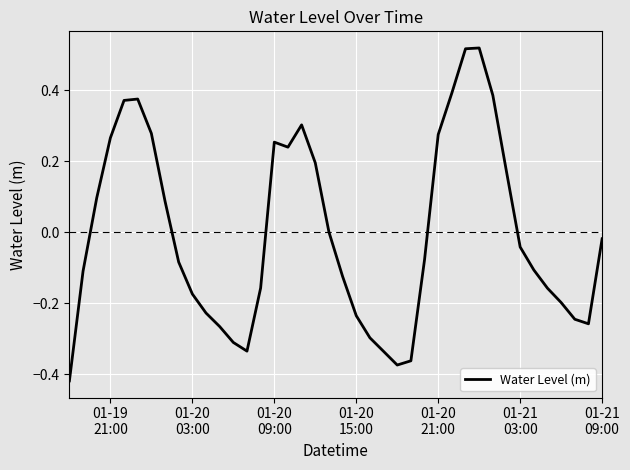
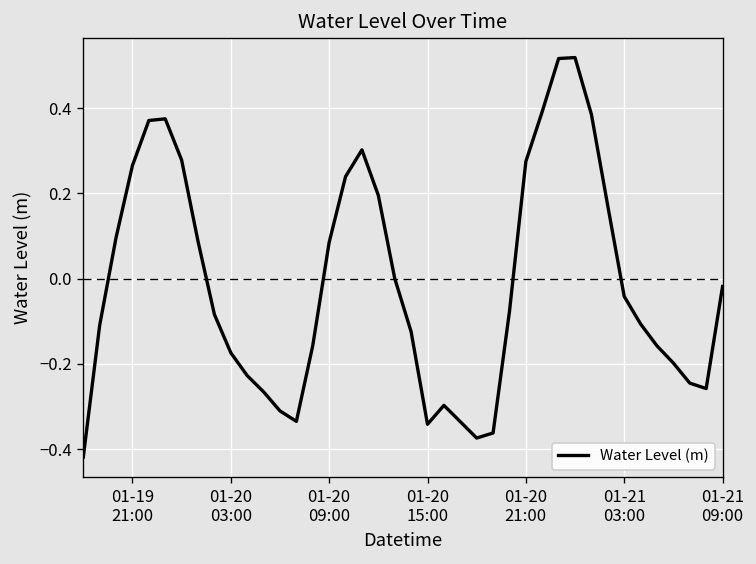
  {
    "01-19 21:00": 0.27,
    "01-20 03:00": -0.17,
-   "01-20 09:00": 0.25,
-   "01-20 15:00": -0.23,
+   "01-20 09:00": 0.09,
+   "01-20 15:00": -0.34,
    "01-20 21:00": 0.27,
    "01-21 03:00": -0.04,
    "01-21 09:00": -0.02
  }
